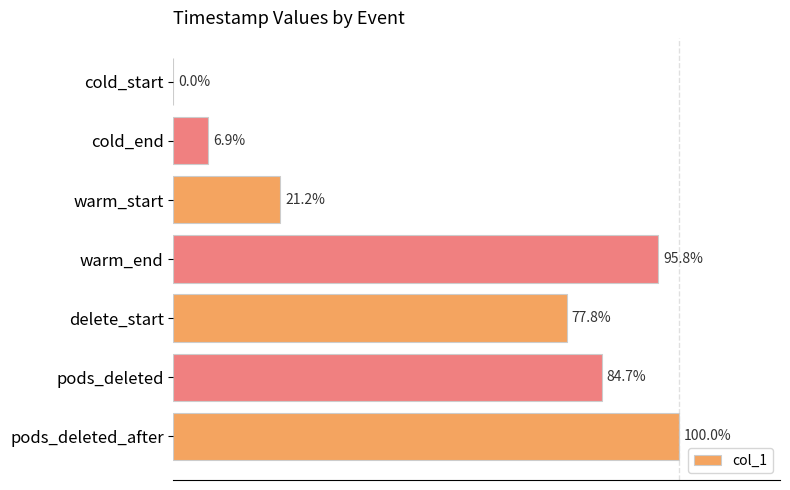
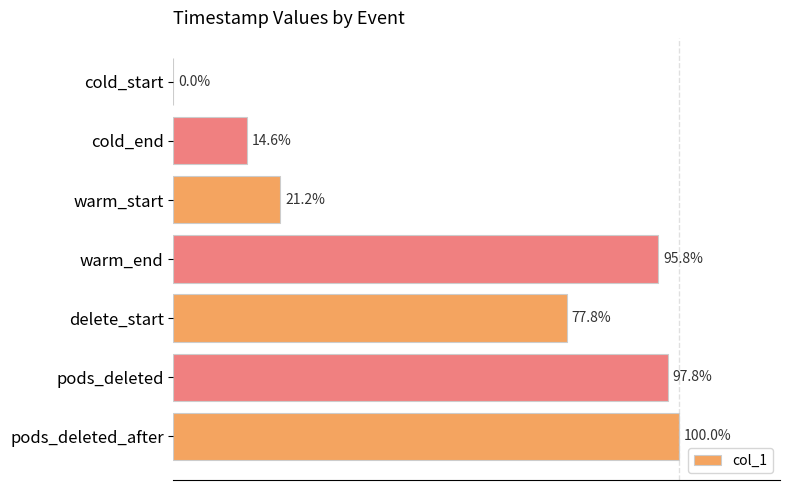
  {
    "cold_start": "0.0%",
-   "cold_end": "6.9%",
+   "cold_end": "14.6%",
    "warm_start": "21.2%",
    "warm_end": "95.8%",
    "delete_start": "77.8%",
-   "pods_deleted": "84.7%",
+   "pods_deleted": "97.8%",
    "pods_deleted_after": "100.0%"
  }
